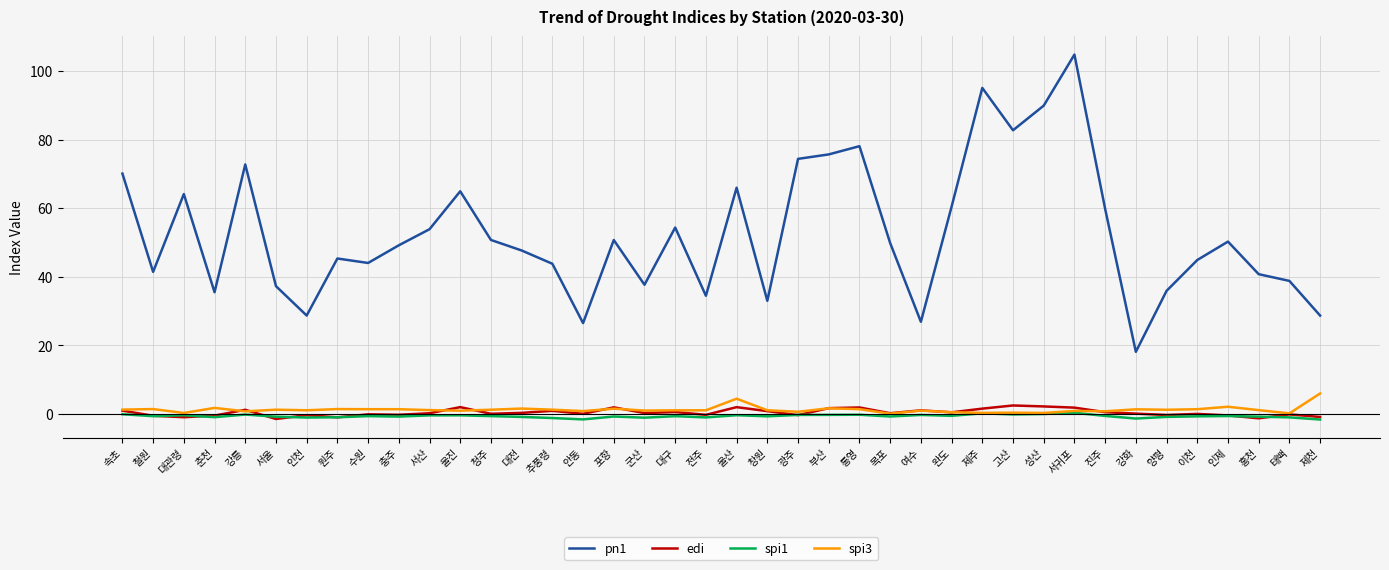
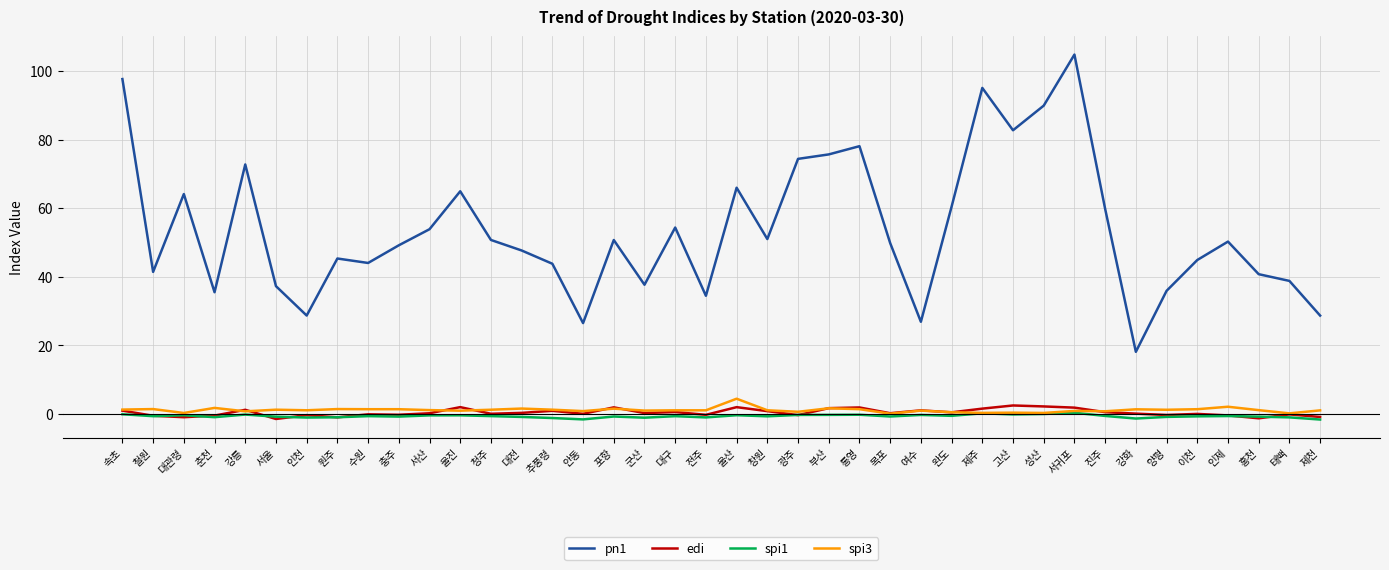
  {
    "pn1": {
-     "속초": 70,
+     "속초": 98,
      "철원": 41,
      "대관령": 64,
      "춘천": 36,
      "강릉": 73,
      "서울": 37,
      "인천": 29,
      "원주": 45,
      "수원": 44,
      "충주": 49,
      "서산": 54,
      "울진": 65,
      "청주": 51,
      "대전": 48,
      "추풍령": 44,
      "안동": 27,
      "포항": 51,
      "군산": 38,
      "대구": 54,
      "전주": 34,
      "울산": 66,
-     "창원": 33,
+     "창원": 51,
      "광주": 74,
      "부산": 76,
      "통영": 78,
      "목포": 50,
      "여수": 27,
      "완도": 60,
      "제주": 95,
      "고산": 83,
      "성산": 90,
      "서귀포": 105,
      "진주": 60,
      "강화": 18,
      "양평": 36,
      "이천": 45,
      "인제": 50,
      "홍천": 41,
      "태백": 39,
      "제천": 29
    },
    "edi": {
      "울진": 2,
      "대전": 0,
      "안동": 0,
      "울산": 2,
      "제주": 2,
      "고산": 2,
      "성산": 2,
      "서귀포": 2,
      "강화": 0,
      "제천": -1
    },
    "spi1": {
      "속초": 0,
      "강릉": 0,
      "울진": 0,
      "대전": -1,
      "추풍령": -1,
      "안동": -2,
      "포항": -1,
      "군산": -1,
      "대구": -1,
      "울산": 0,
      "창원": -1,
      "부산": 0,
      "통영": 0,
      "목포": -1,
      "여수": 0,
      "완도": -1,
      "진주": -1,
      "강화": -1,
      "태백": -1,
      "제천": -2
    },
    "spi3": {
      "철원": 1,
      "춘천": 2,
      "서울": 1,
      "인천": 1,
      "원주": 1,
      "수원": 1,
      "충주": 1,
      "서산": 1,
      "울진": 1,
      "청주": 1,
      "대전": 2,
      "안동": 1,
      "전주": 1,
      "울산": 4,
      "광주": 1,
      "강화": 1,
      "양평": 1,
      "이천": 1,
      "인제": 2,
      "홍천": 1,
-     "제천": 6
+     "제천": 1
    }
  }
